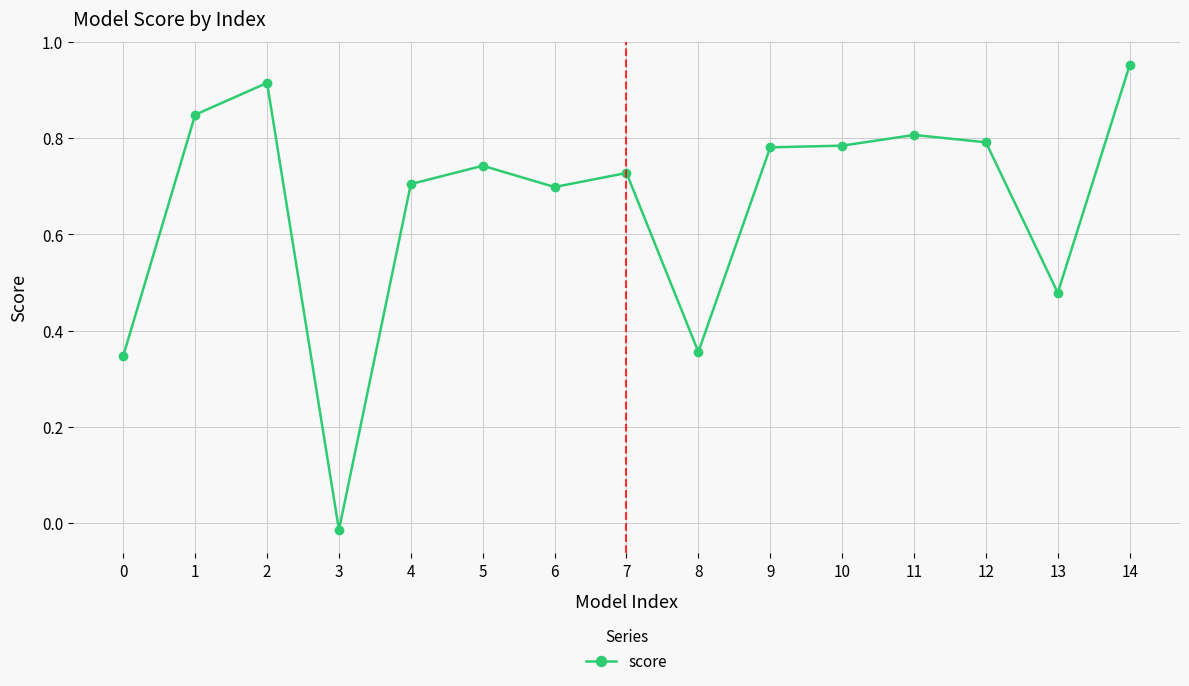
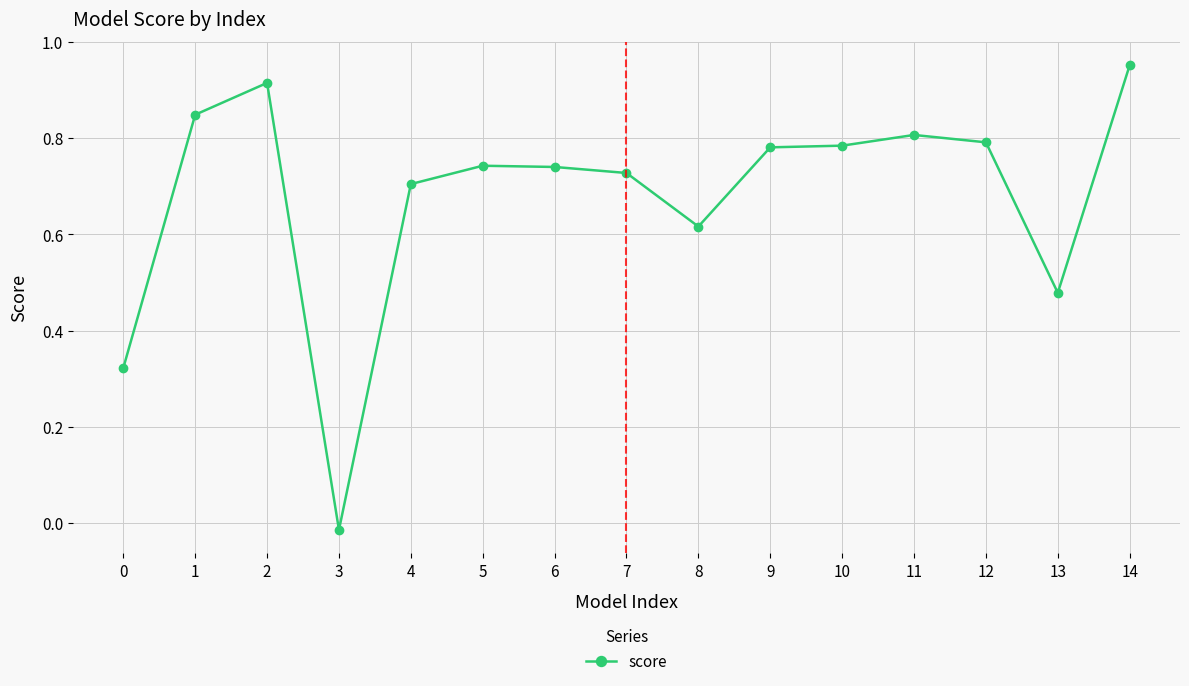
  {
-   "0": 0.35,
+   "0": 0.32,
    "1": 0.85,
    "2": 0.92,
    "3": -0.01,
    "4": 0.70,
    "5": 0.74,
-   "6": 0.70,
+   "6": 0.74,
    "7": 0.73,
-   "8": 0.36,
+   "8": 0.62,
    "9": 0.78,
    "10": 0.78,
    "11": 0.81,
    "12": 0.79,
    "13": 0.48,
    "14": 0.95
  }
